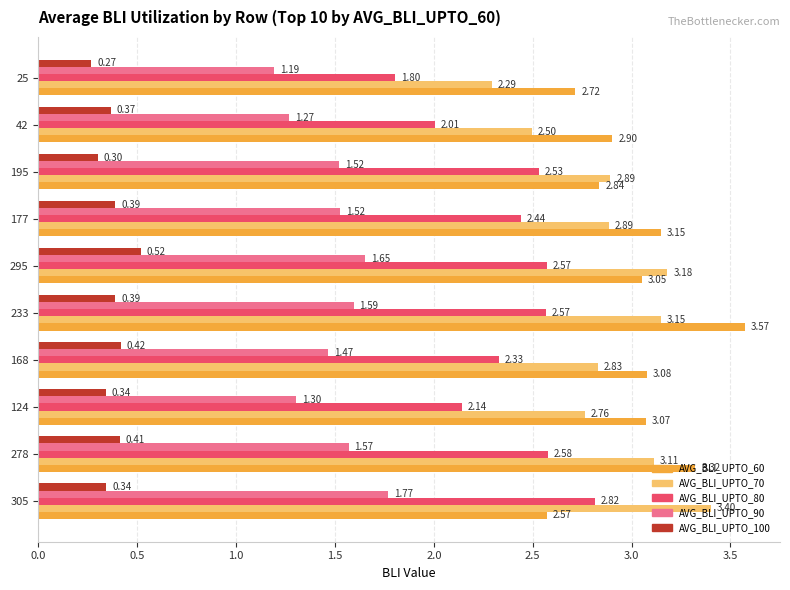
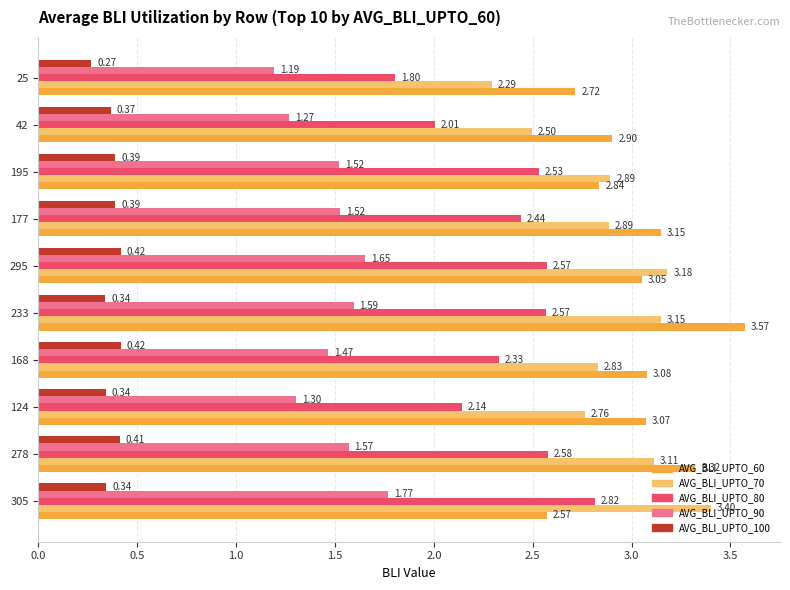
  {
    "AVG_BLI_UPTO_100": {
      "25": 0.27,
      "42": 0.37,
-     "195": 0.30,
+     "195": 0.39,
      "177": 0.39,
-     "295": 0.52,
-     "233": 0.39,
+     "295": 0.42,
+     "233": 0.34,
      "168": 0.42,
      "124": 0.34,
      "278": 0.41,
      "305": 0.34
    }
  }
